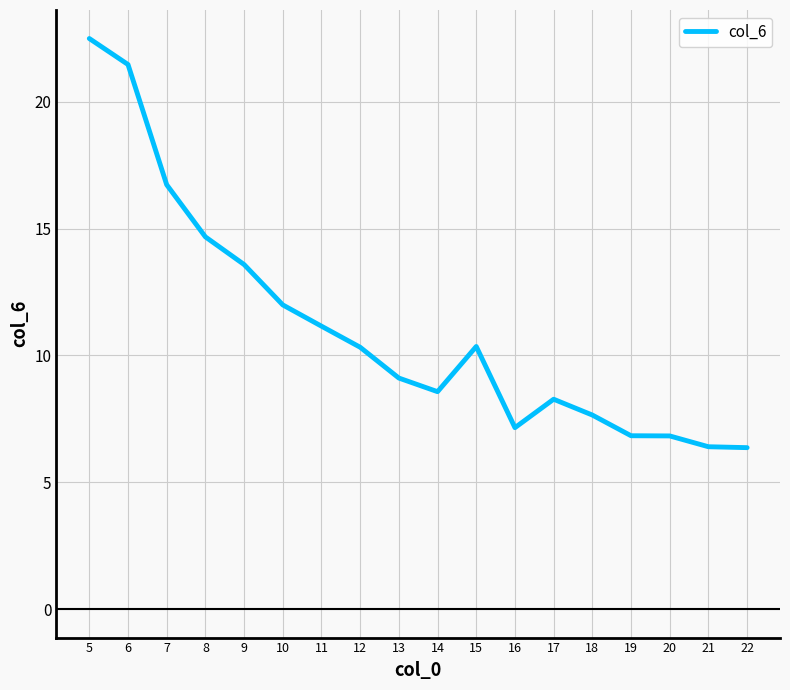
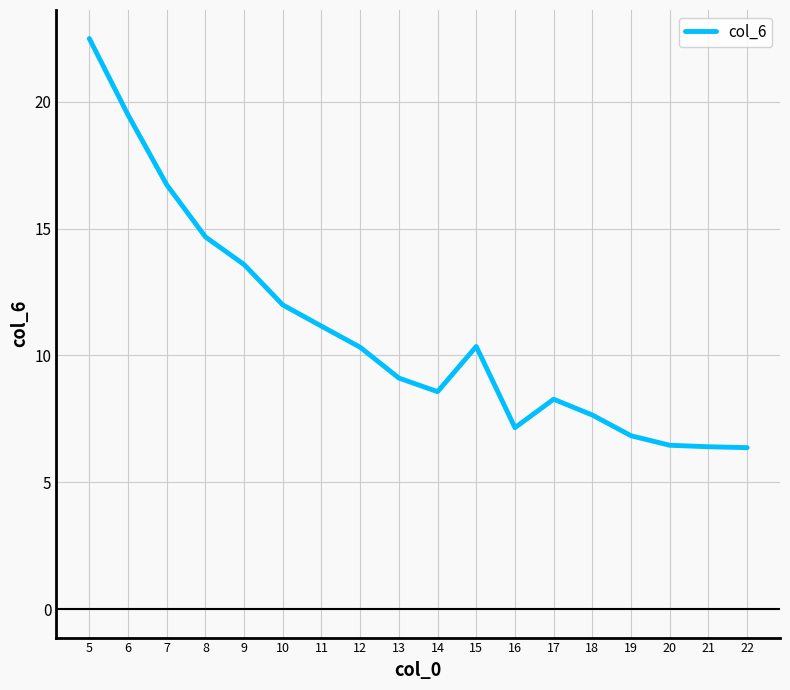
  {
    "5": 22.5,
-   "6": 21.5,
+   "6": 19.5,
    "7": 16.7,
    "8": 14.7,
    "9": 13.6,
    "10": 12.0,
    "11": 11.2,
    "12": 10.3,
    "13": 9.1,
    "14": 8.6,
    "15": 10.4,
    "16": 7.2,
    "17": 8.3,
    "18": 7.7,
    "19": 6.8,
-   "20": 6.8,
+   "20": 6.5,
    "21": 6.4,
    "22": 6.4
  }
